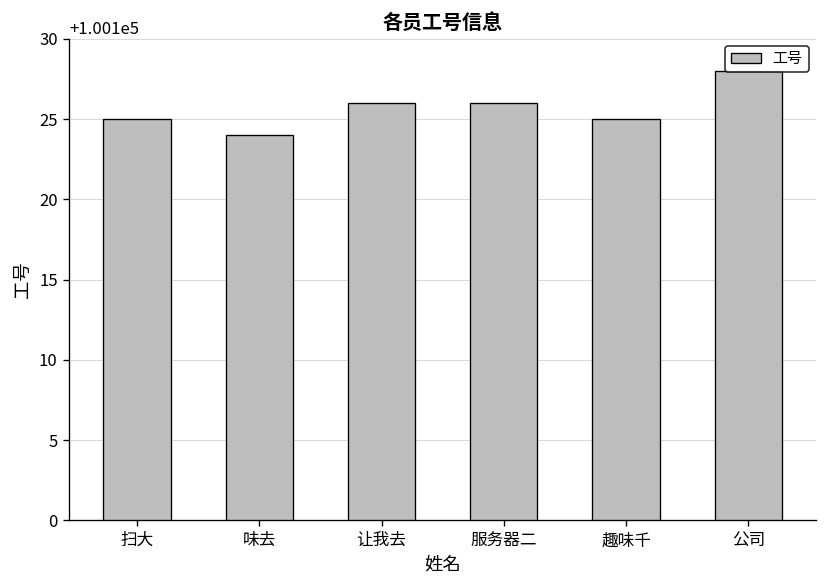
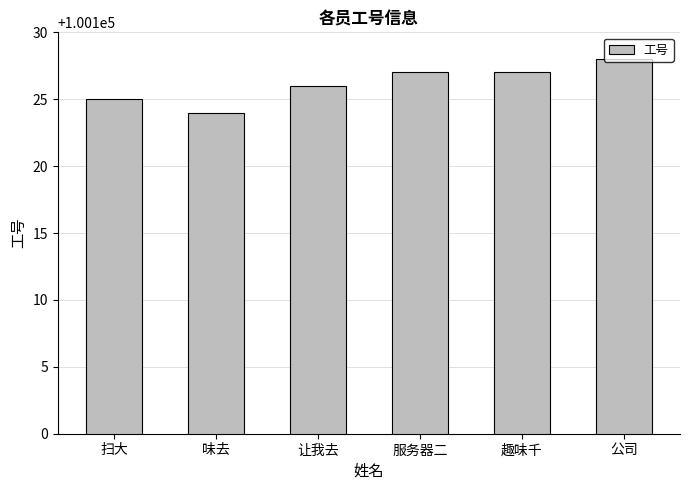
  {
    "扫大": 100125,
    "味去": 100124,
    "让我去": 100126,
-   "服务器二": 100126,
-   "趣味千": 100125
+   "服务器二": 100127,
+   "趣味千": 100127
  }
